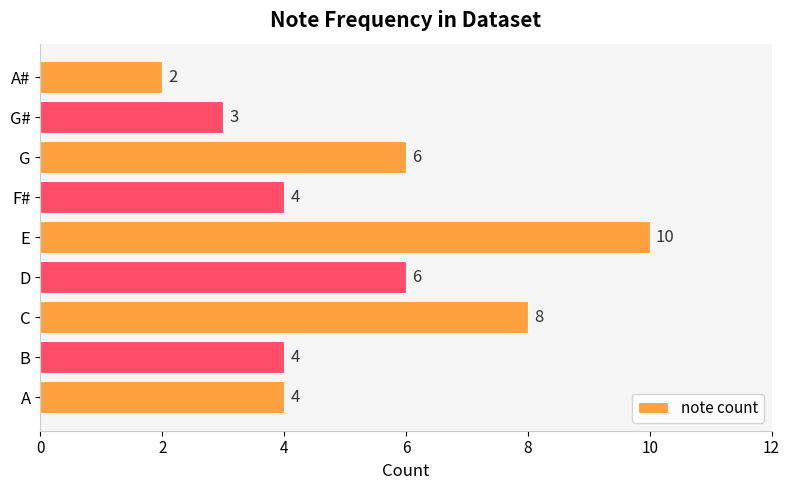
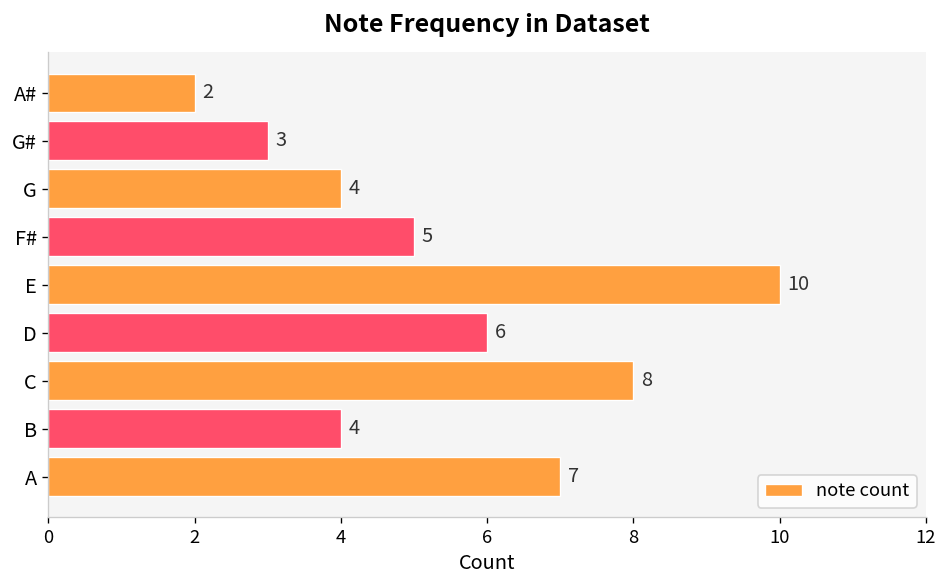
  {
    "A#": 2,
    "G#": 3,
-   "G": 6,
-   "F#": 4,
+   "G": 4,
+   "F#": 5,
    "E": 10,
    "D": 6,
    "C": 8,
    "B": 4,
-   "A": 4
+   "A": 7
  }
